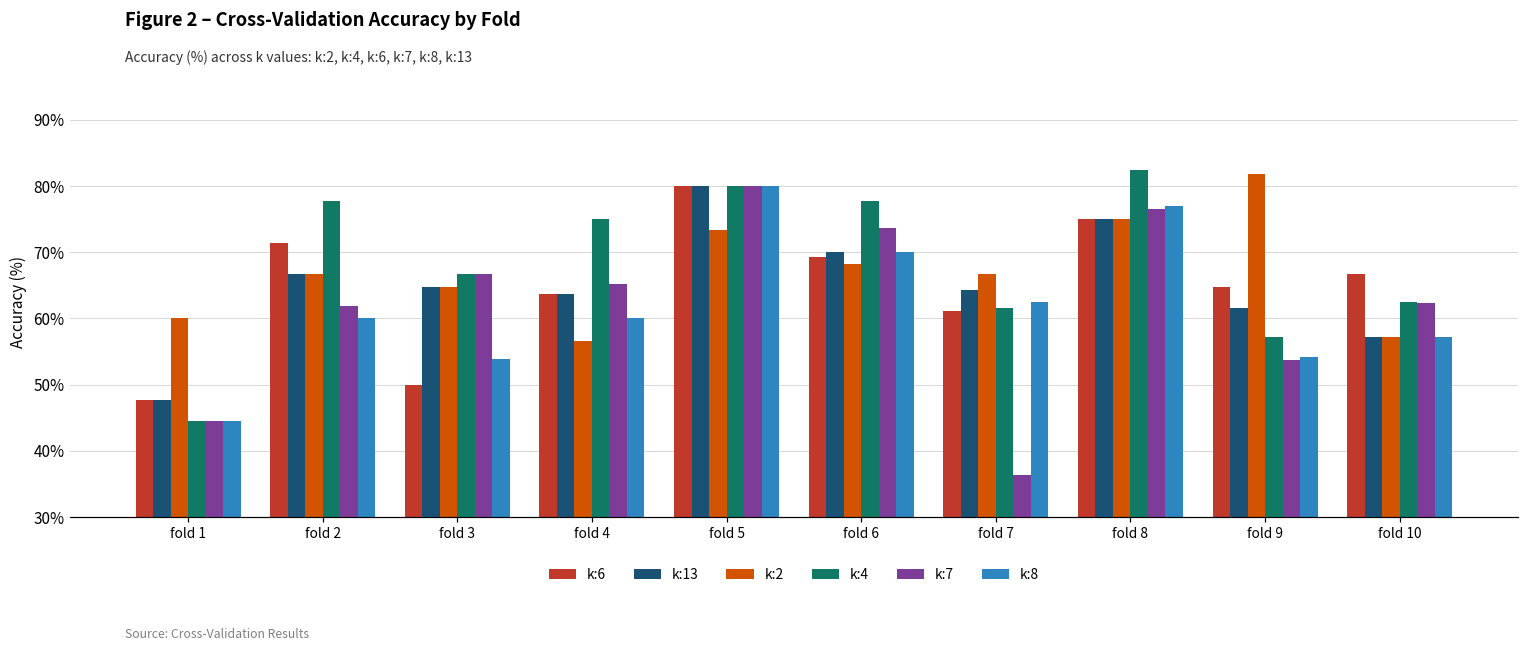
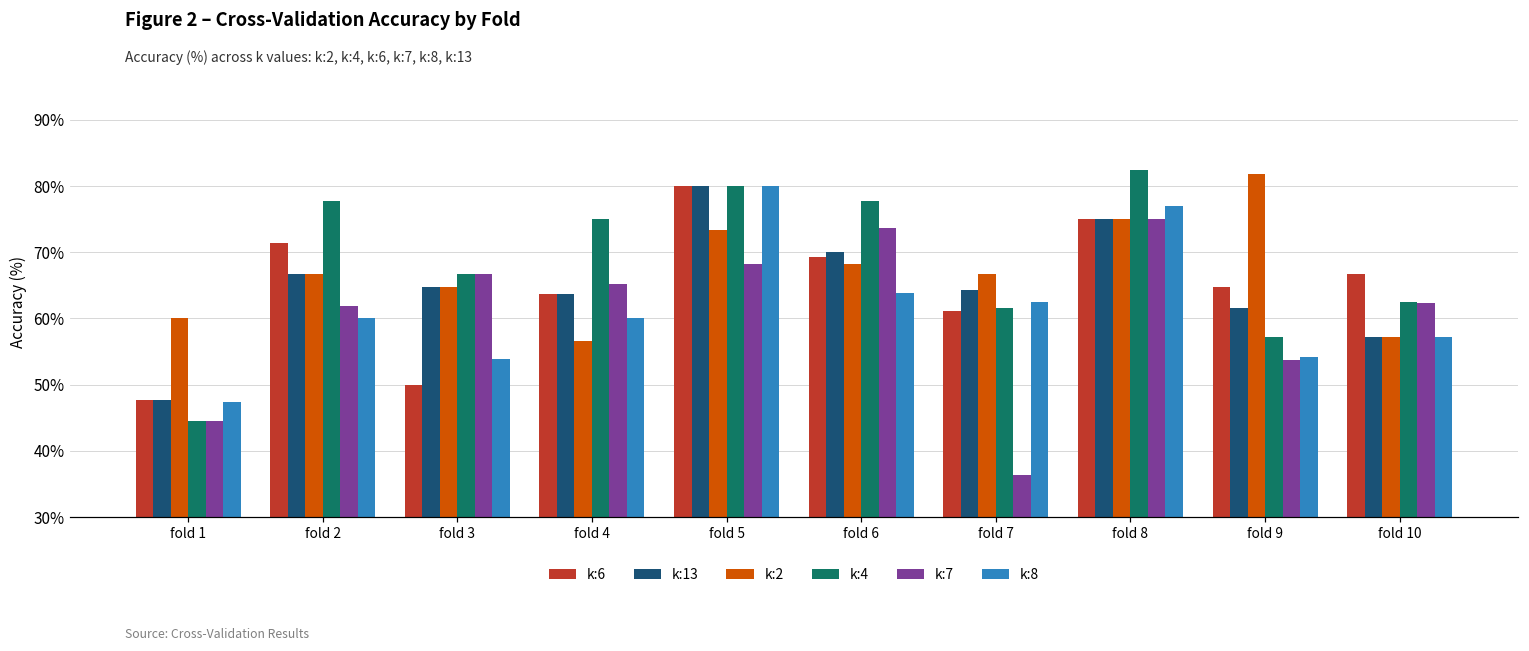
  {
    "k:7": {
      "fold 1": "44%",
      "fold 2": "62%",
      "fold 3": "67%",
      "fold 4": "65%",
-     "fold 5": "80%",
+     "fold 5": "68%",
      "fold 6": "74%",
      "fold 7": "36%",
-     "fold 8": "77%",
+     "fold 8": "75%",
      "fold 9": "54%",
      "fold 10": "62%"
    },
    "k:8": {
-     "fold 1": "44%",
+     "fold 1": "47%",
      "fold 2": "60%",
      "fold 3": "54%",
      "fold 4": "60%",
      "fold 5": "80%",
-     "fold 6": "70%",
+     "fold 6": "64%",
      "fold 7": "63%",
      "fold 8": "77%",
      "fold 9": "54%",
      "fold 10": "57%"
    }
  }
